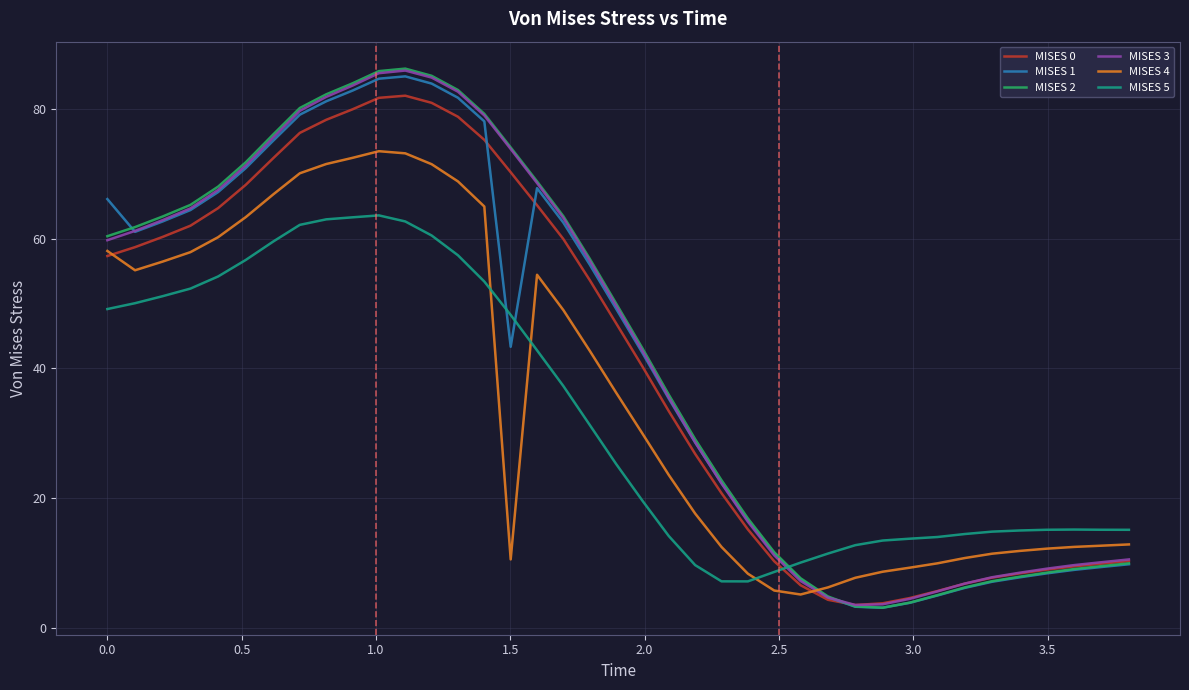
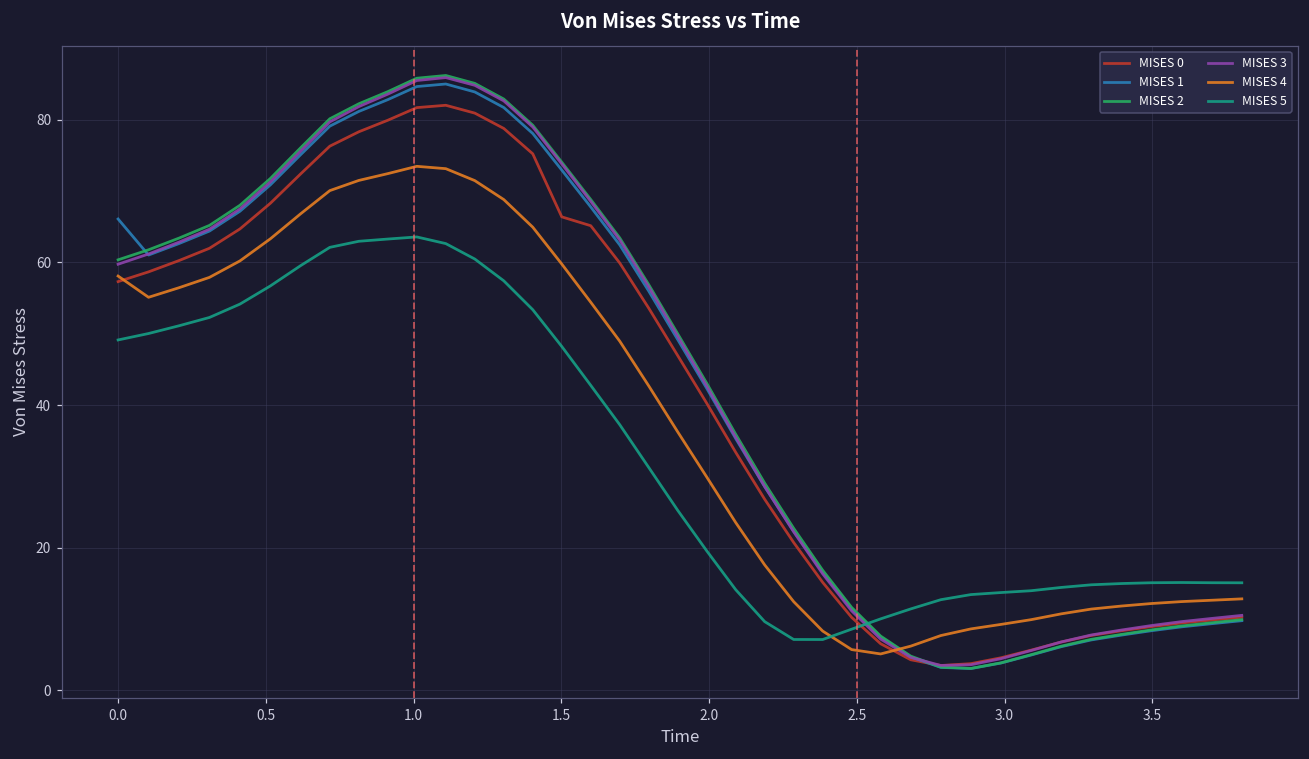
  {
    "MISES 0": {
      "0.0": 57,
-     "1.5": 70
+     "1.5": 66
    },
    "MISES 1": {
      "0.0": 66,
-     "1.5": 43
+     "1.5": 73
    },
    "MISES 3": {
      "0.0": 60
    },
    "MISES 4": {
      "0.0": 58,
-     "1.5": 11
+     "1.5": 60
    }
  }
